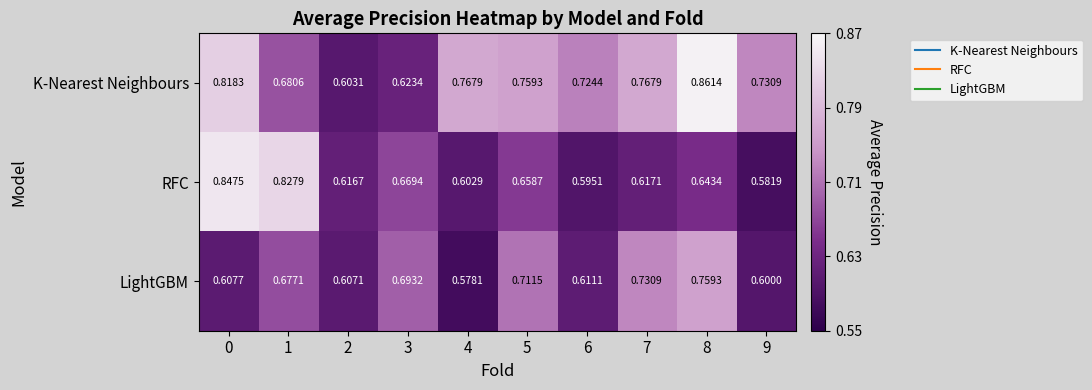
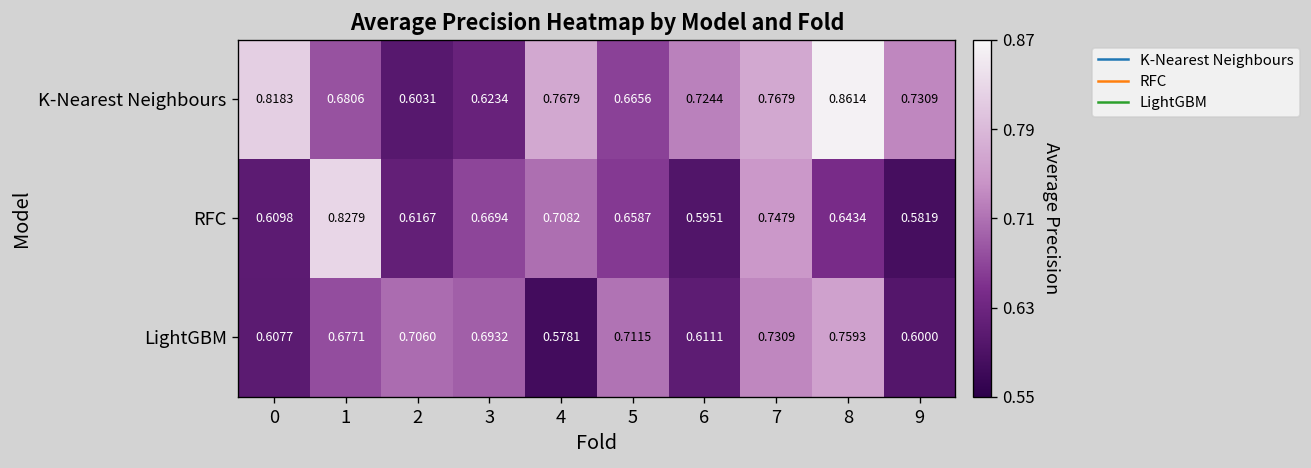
  {
    "K-Nearest Neighbours": {
      "0": 0.8183,
      "1": 0.6806,
      "2": 0.6031,
      "3": 0.6234,
      "4": 0.7679,
-     "5": 0.7593,
+     "5": 0.6656,
      "6": 0.7244,
      "7": 0.7679,
      "8": 0.8614,
      "9": 0.7309
    },
    "RFC": {
-     "0": 0.8475,
+     "0": 0.6098,
      "1": 0.8279,
      "2": 0.6167,
      "3": 0.6694,
-     "4": 0.6029,
+     "4": 0.7082,
      "5": 0.6587,
      "6": 0.5951,
-     "7": 0.6171,
+     "7": 0.7479,
      "8": 0.6434,
      "9": 0.5819
    },
    "LightGBM": {
      "0": 0.6077,
      "1": 0.6771,
-     "2": 0.6071,
+     "2": 0.7060,
      "3": 0.6932,
      "4": 0.5781,
      "5": 0.7115,
      "6": 0.6111,
      "7": 0.7309,
      "8": 0.7593,
      "9": 0.6000
    }
  }
